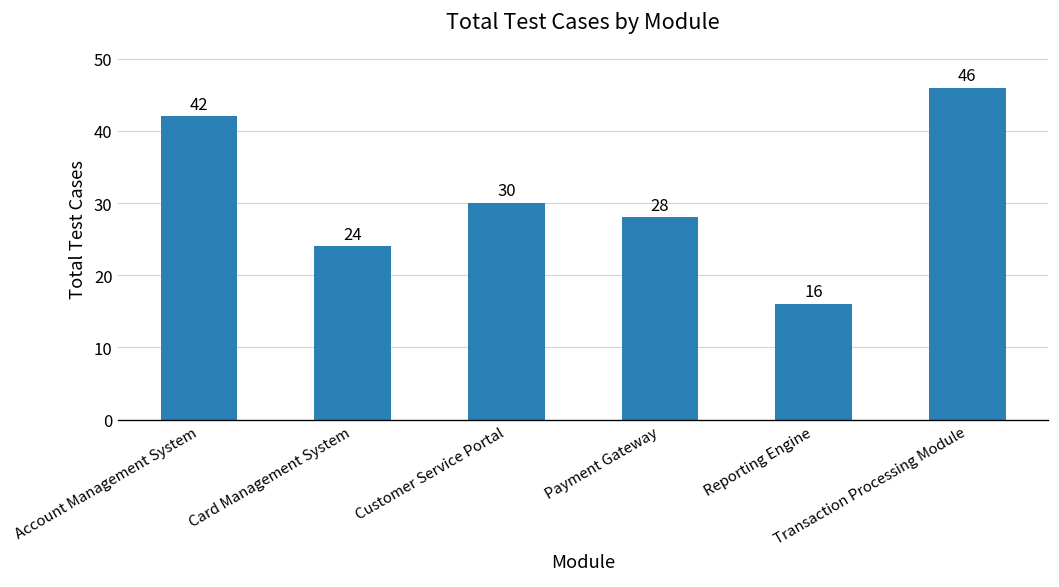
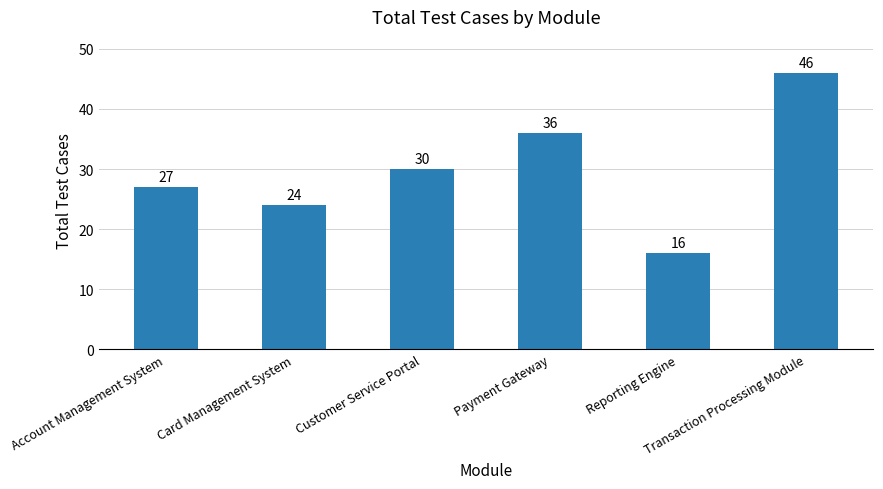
  {
-   "Account Management System": 42,
+   "Account Management System": 27,
    "Card Management System": 24,
    "Customer Service Portal": 30,
-   "Payment Gateway": 28,
+   "Payment Gateway": 36,
    "Reporting Engine": 16,
    "Transaction Processing Module": 46
  }
